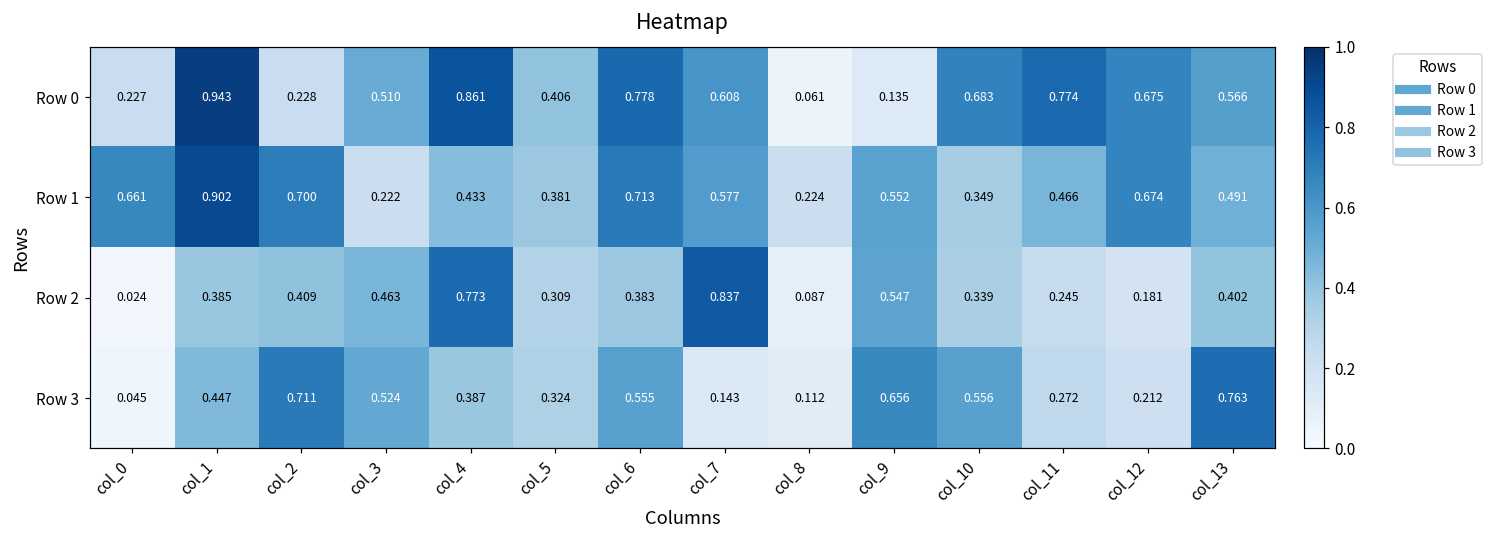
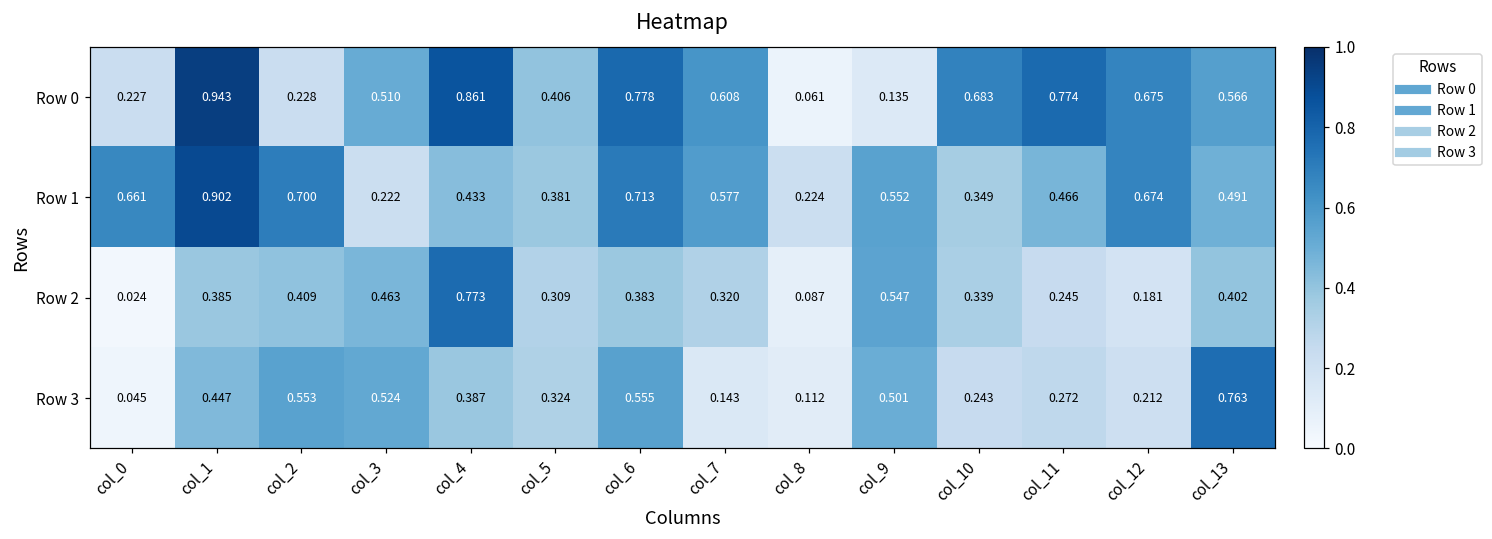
  {
    "Row 0": {
      "col_0": 0.227,
      "col_1": 0.943,
      "col_2": 0.228,
      "col_3": 0.510,
      "col_4": 0.861,
      "col_5": 0.406,
      "col_6": 0.778,
      "col_7": 0.608,
      "col_8": 0.061,
      "col_9": 0.135,
      "col_10": 0.683,
      "col_11": 0.774,
      "col_12": 0.675,
      "col_13": 0.566
    },
    "Row 1": {
      "col_0": 0.661,
      "col_1": 0.902,
      "col_2": 0.700,
      "col_3": 0.222,
      "col_4": 0.433,
      "col_5": 0.381,
      "col_6": 0.713,
      "col_7": 0.577,
      "col_8": 0.224,
      "col_9": 0.552,
      "col_10": 0.349,
      "col_11": 0.466,
      "col_12": 0.674,
      "col_13": 0.491
    },
    "Row 2": {
      "col_0": 0.024,
      "col_1": 0.385,
      "col_2": 0.409,
      "col_3": 0.463,
      "col_4": 0.773,
      "col_5": 0.309,
      "col_6": 0.383,
-     "col_7": 0.837,
+     "col_7": 0.320,
      "col_8": 0.087,
      "col_9": 0.547,
      "col_10": 0.339,
      "col_11": 0.245,
      "col_12": 0.181,
      "col_13": 0.402
    },
    "Row 3": {
      "col_0": 0.045,
      "col_1": 0.447,
-     "col_2": 0.711,
+     "col_2": 0.553,
      "col_3": 0.524,
      "col_4": 0.387,
      "col_5": 0.324,
      "col_6": 0.555,
      "col_7": 0.143,
      "col_8": 0.112,
-     "col_9": 0.656,
-     "col_10": 0.556,
+     "col_9": 0.501,
+     "col_10": 0.243,
      "col_11": 0.272,
      "col_12": 0.212,
      "col_13": 0.763
    }
  }
